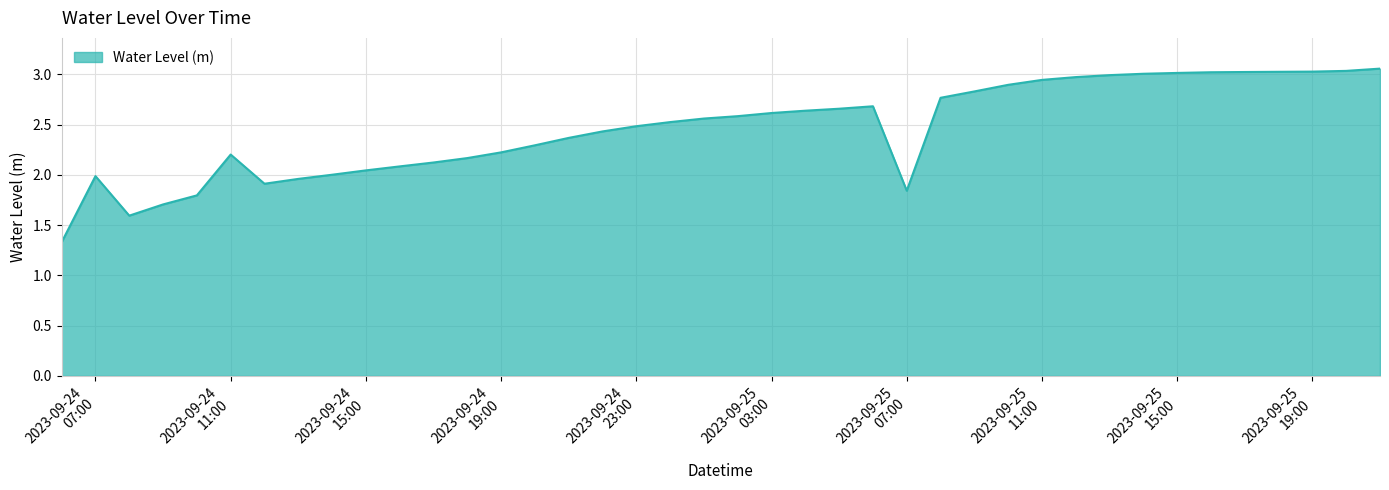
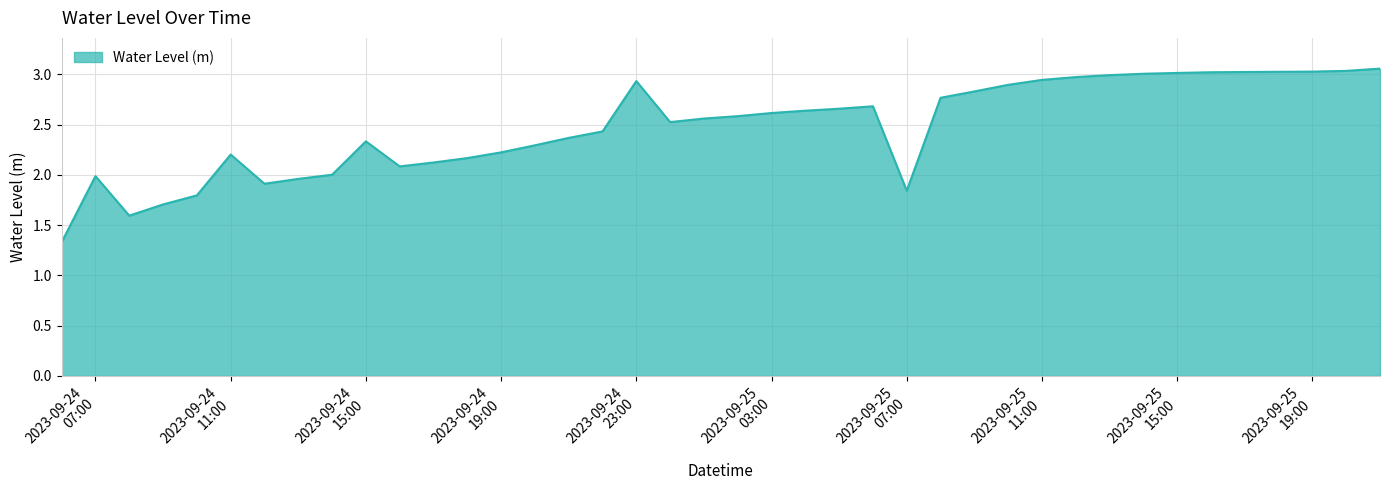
  {
    "2023-09-24 07:00": 1.99,
    "2023-09-24 11:00": 2.20,
-   "2023-09-24 15:00": 2.04,
+   "2023-09-24 15:00": 2.33,
    "2023-09-24 19:00": 2.22,
-   "2023-09-24 23:00": 2.48,
+   "2023-09-24 23:00": 2.93,
    "2023-09-25 03:00": 2.61,
    "2023-09-25 07:00": 1.84,
    "2023-09-25 11:00": 2.94,
    "2023-09-25 15:00": 3.01,
    "2023-09-25 19:00": 3.03
  }
